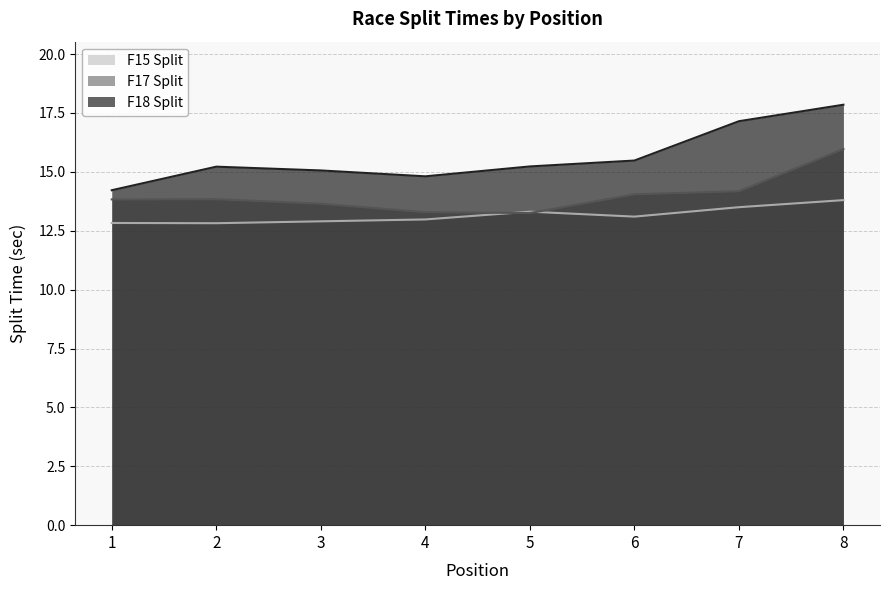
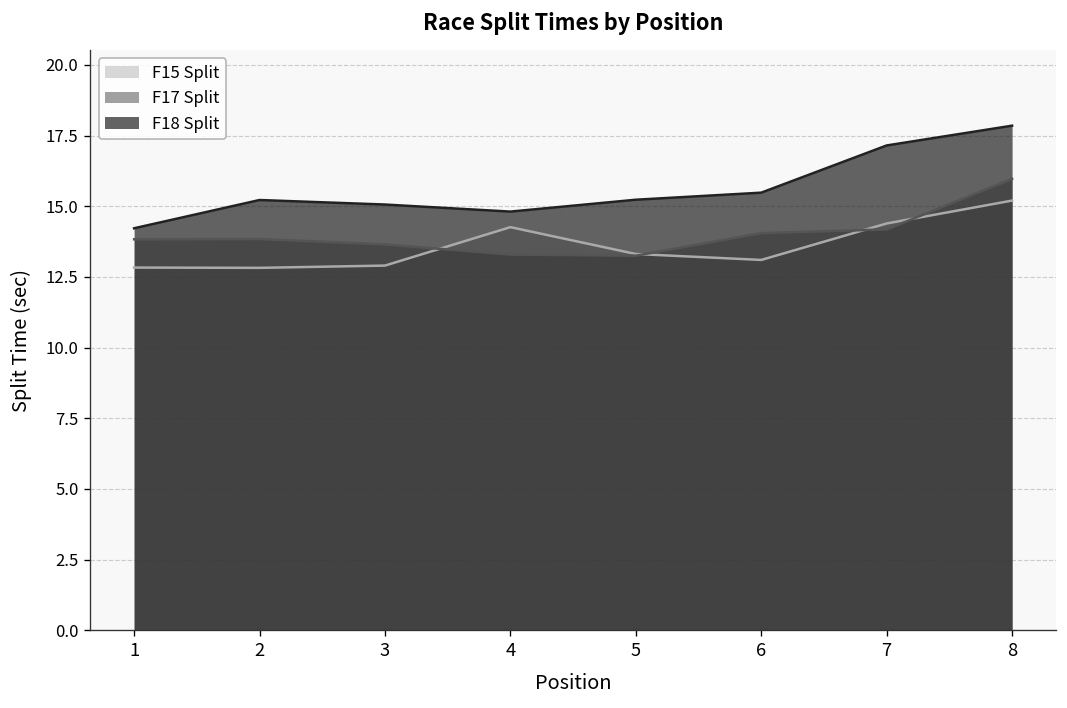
  {
    "F15 Split": {
      "1": 12.8,
      "2": 12.8,
      "3": 12.9,
-     "4": 13.0,
+     "4": 14.3,
      "6": 13.1,
-     "7": 13.5,
-     "8": 13.8
+     "7": 14.4,
+     "8": 15.2
    },
    "F17 Split": {
      "1": 13.8,
      "2": 13.8,
      "3": 13.7,
      "4": 13.3,
      "6": 14.1,
      "7": 14.2,
      "8": 16.0
    },
    "F18 Split": {
      "1": 14.2,
      "2": 15.2,
      "3": 15.1,
      "4": 14.8,
      "5": 15.2,
      "6": 15.5,
      "7": 17.2,
      "8": 17.9
    }
  }
